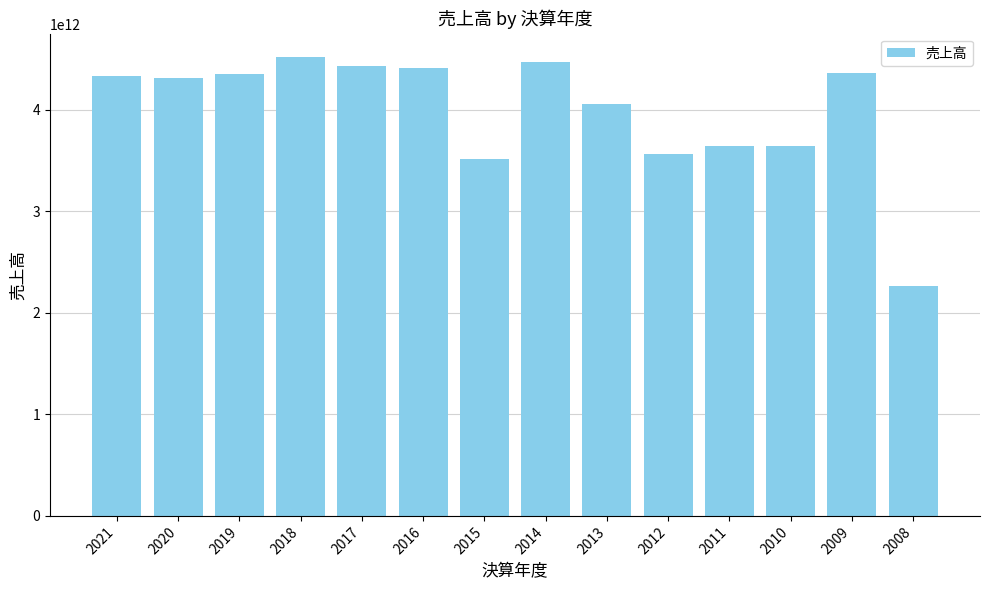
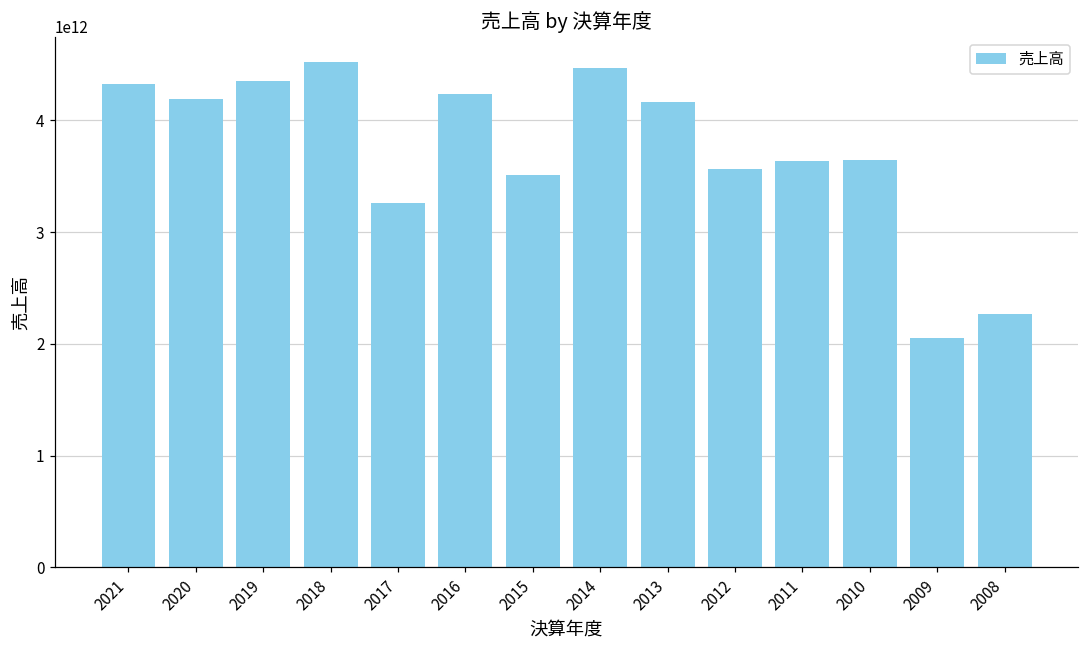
  {
    "2021": 4330000000000,
-   "2020": 4310000000000,
+   "2020": 4190000000000,
    "2019": 4350000000000,
    "2018": 4520000000000,
-   "2017": 4430000000000,
-   "2016": 4410000000000,
+   "2017": 3260000000000,
+   "2016": 4240000000000,
    "2015": 3520000000000,
    "2014": 4470000000000,
-   "2013": 4050000000000,
+   "2013": 4170000000000,
    "2012": 3570000000000,
    "2011": 3640000000000,
    "2010": 3650000000000,
-   "2009": 4360000000000,
+   "2009": 2050000000000,
    "2008": 2260000000000
  }
